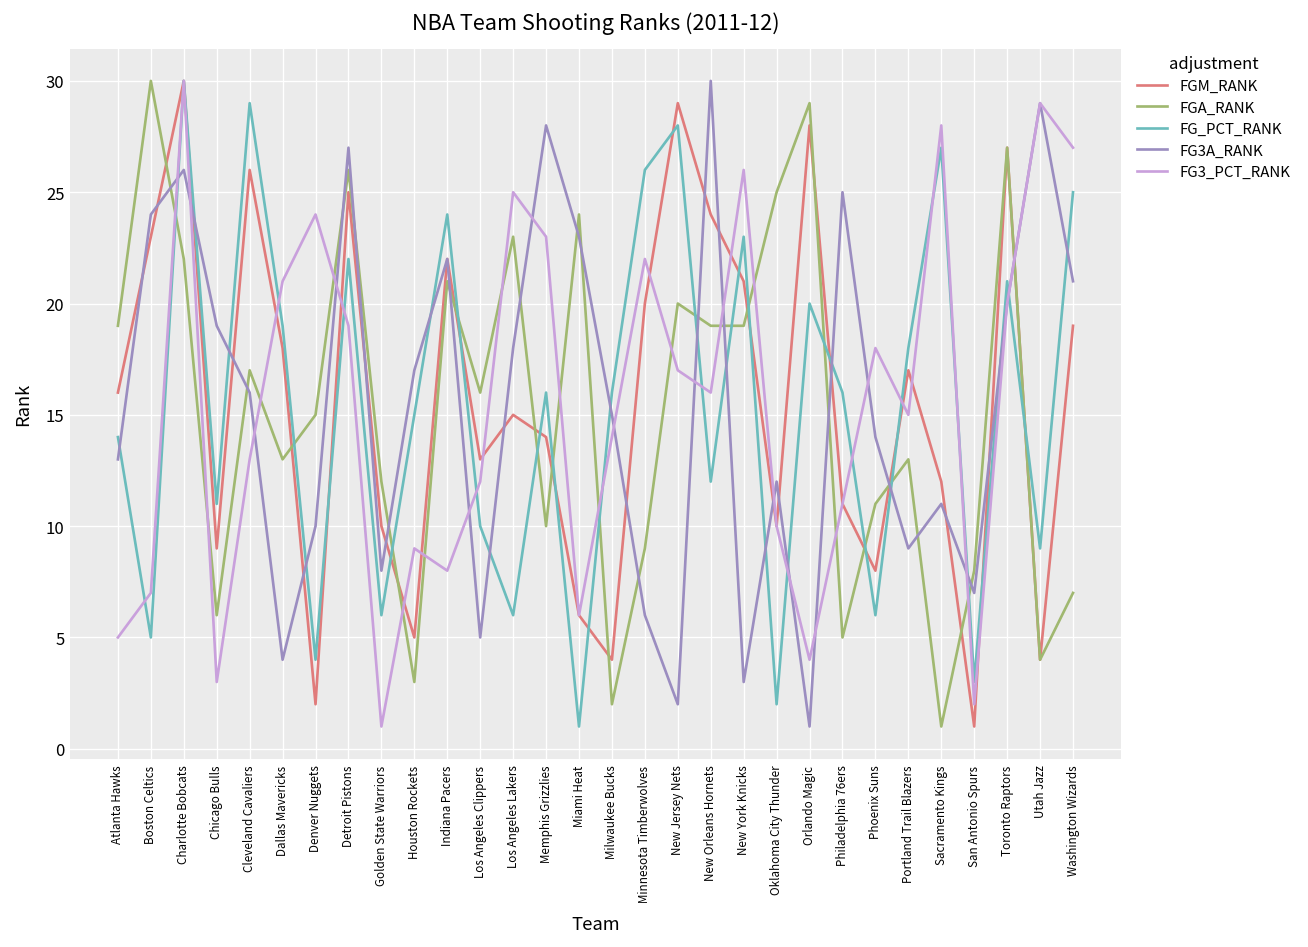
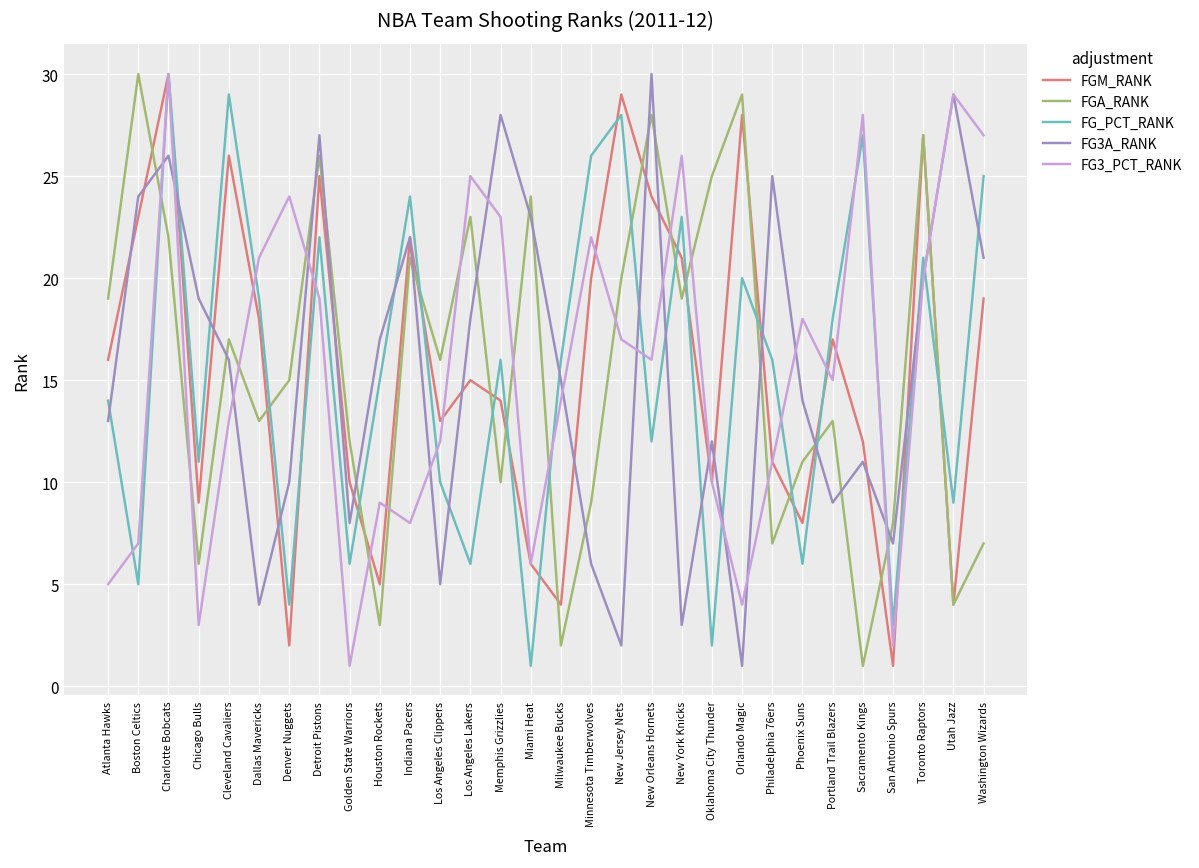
  {
    "FGM_RANK": {
      "Atlanta Hawks": 16,
      "Boston Celtics": 23,
      "Chicago Bulls": 9,
      "Cleveland Cavaliers": 26,
      "Dallas Mavericks": 18,
      "Denver Nuggets": 2,
      "Detroit Pistons": 25,
      "Golden State Warriors": 10,
      "Houston Rockets": 5,
      "Los Angeles Clippers": 13,
      "Los Angeles Lakers": 15,
      "Memphis Grizzlies": 14,
      "Milwaukee Bucks": 4,
      "Minnesota Timberwolves": 20,
      "New Jersey Nets": 29,
      "New Orleans Hornets": 24,
      "New York Knicks": 21,
      "Orlando Magic": 28,
      "Phoenix Suns": 8,
      "Portland Trail Blazers": 17,
      "Sacramento Kings": 12,
      "San Antonio Spurs": 1,
      "Washington Wizards": 19
    },
    "FGA_RANK": {
      "Atlanta Hawks": 19,
      "Boston Celtics": 30,
      "Charlotte Bobcats": 22,
      "Chicago Bulls": 6,
      "Cleveland Cavaliers": 17,
      "Dallas Mavericks": 13,
      "Denver Nuggets": 15,
      "Detroit Pistons": 26,
      "Golden State Warriors": 12,
      "Houston Rockets": 3,
      "Indiana Pacers": 21,
      "Los Angeles Clippers": 16,
      "Los Angeles Lakers": 23,
      "Memphis Grizzlies": 10,
      "Miami Heat": 24,
      "Milwaukee Bucks": 2,
      "Minnesota Timberwolves": 9,
      "New Jersey Nets": 20,
-     "New Orleans Hornets": 19,
+     "New Orleans Hornets": 28,
      "New York Knicks": 19,
      "Oklahoma City Thunder": 25,
      "Orlando Magic": 29,
-     "Philadelphia 76ers": 5,
+     "Philadelphia 76ers": 7,
      "Phoenix Suns": 11,
      "Portland Trail Blazers": 13,
      "Sacramento Kings": 1,
      "San Antonio Spurs": 8,
      "Washington Wizards": 7
    },
    "FG_PCT_RANK": {
      "Atlanta Hawks": 14,
      "Boston Celtics": 5,
      "Chicago Bulls": 11,
      "Cleveland Cavaliers": 29,
      "Dallas Mavericks": 19,
      "Denver Nuggets": 4,
      "Detroit Pistons": 22,
      "Golden State Warriors": 6,
      "Houston Rockets": 15,
      "Indiana Pacers": 24,
      "Los Angeles Clippers": 10,
      "Los Angeles Lakers": 6,
      "Memphis Grizzlies": 16,
      "Miami Heat": 1,
      "Milwaukee Bucks": 16,
      "Minnesota Timberwolves": 26,
      "New Jersey Nets": 28,
      "New Orleans Hornets": 12,
      "New York Knicks": 23,
      "Oklahoma City Thunder": 2,
      "Orlando Magic": 20,
      "Philadelphia 76ers": 16,
      "Phoenix Suns": 6,
      "Portland Trail Blazers": 18,
      "Sacramento Kings": 27,
      "San Antonio Spurs": 3,
      "Toronto Raptors": 21,
      "Utah Jazz": 9,
      "Washington Wizards": 25
    }
  }
